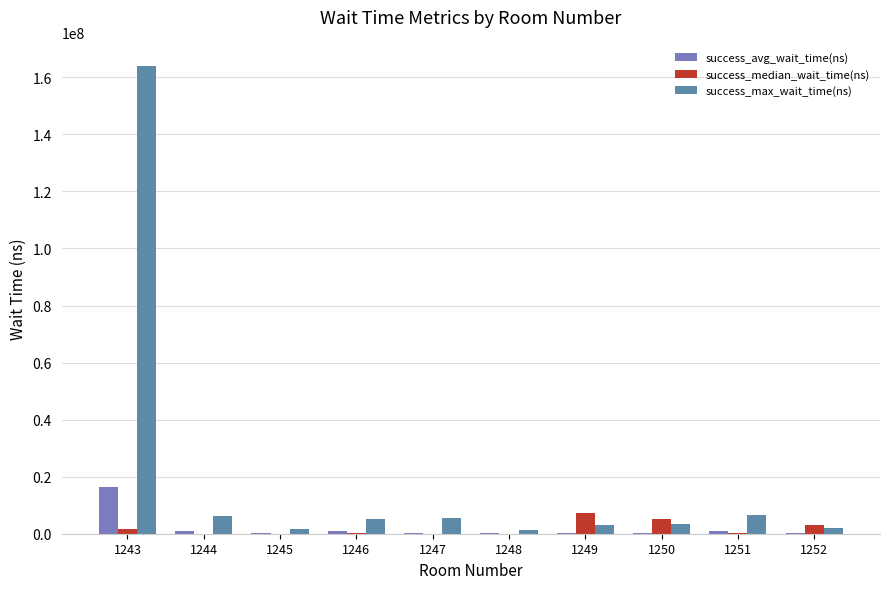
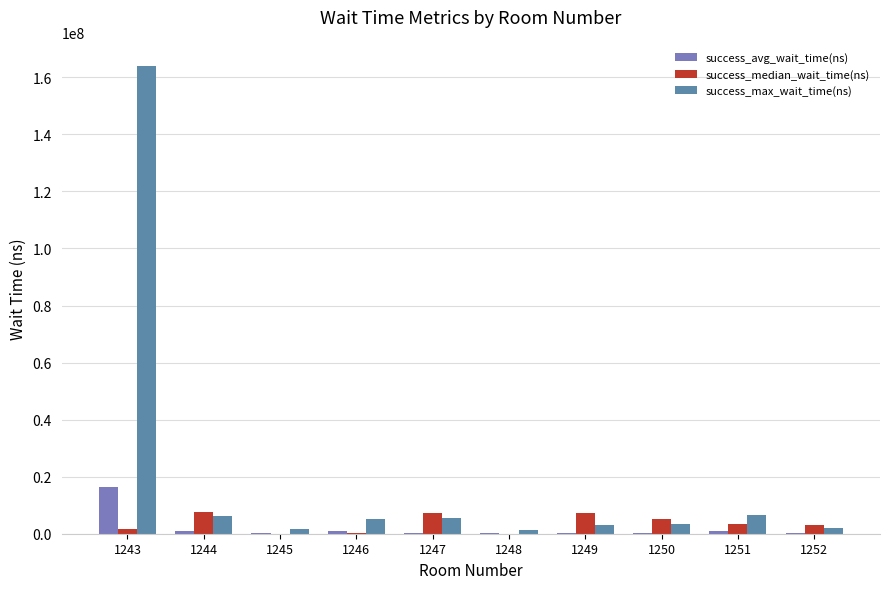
  {
    "success_median_wait_time(ns)": {
      "1243": 2000000,
-     "1244": 0,
-     "1247": 0,
+     "1244": 8000000,
+     "1247": 7000000,
      "1249": 7000000,
      "1250": 5000000,
-     "1251": 0,
+     "1251": 4000000,
      "1252": 3000000
    }
  }
